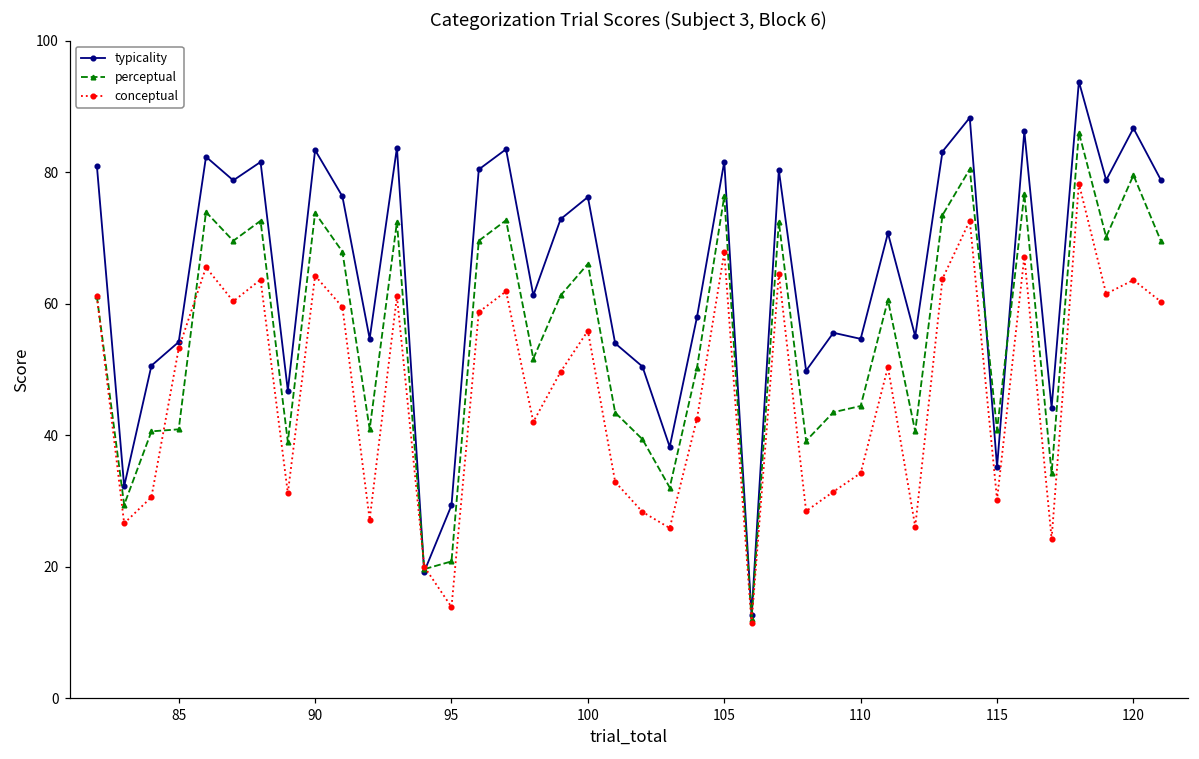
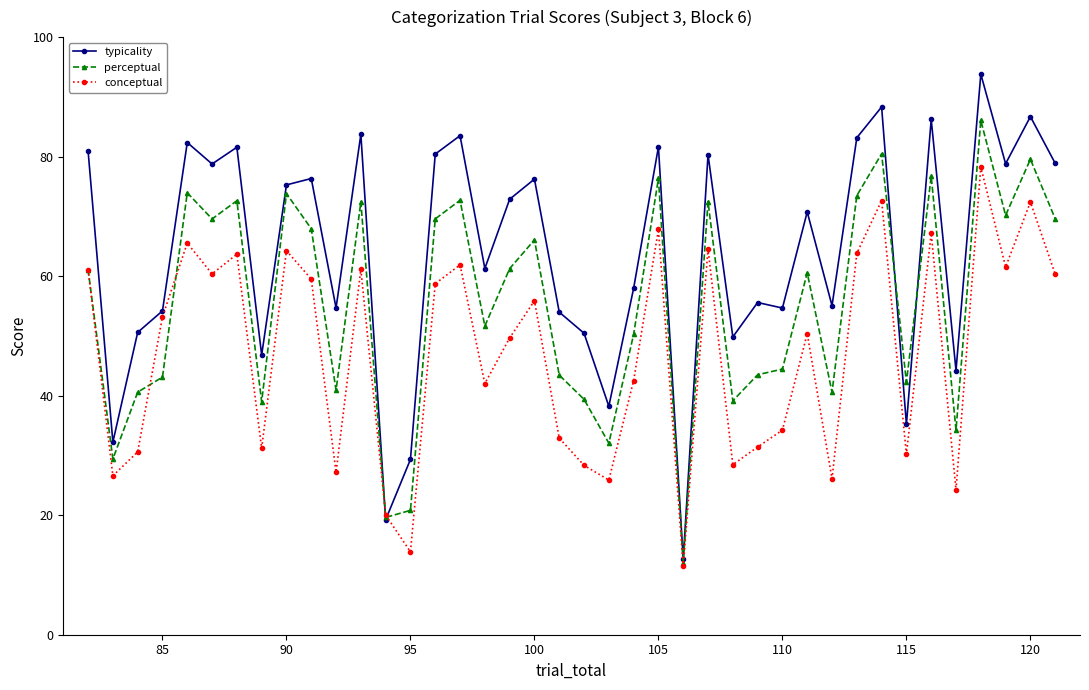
  {
    "typicality": {
      "85": 54,
-     "90": 83,
+     "90": 75,
      "95": 29,
      "100": 76,
      "105": 82,
      "110": 55,
      "115": 35,
      "120": 87
    },
    "perceptual": {
-     "85": 41,
+     "85": 43,
      "90": 74,
      "95": 21,
      "100": 66,
      "105": 76,
      "110": 44,
-     "115": 41,
+     "115": 42,
      "120": 80
    },
    "conceptual": {
      "85": 53,
      "90": 64,
      "95": 14,
      "100": 56,
      "105": 68,
      "110": 34,
      "115": 30,
-     "120": 64
+     "120": 72
    }
  }
